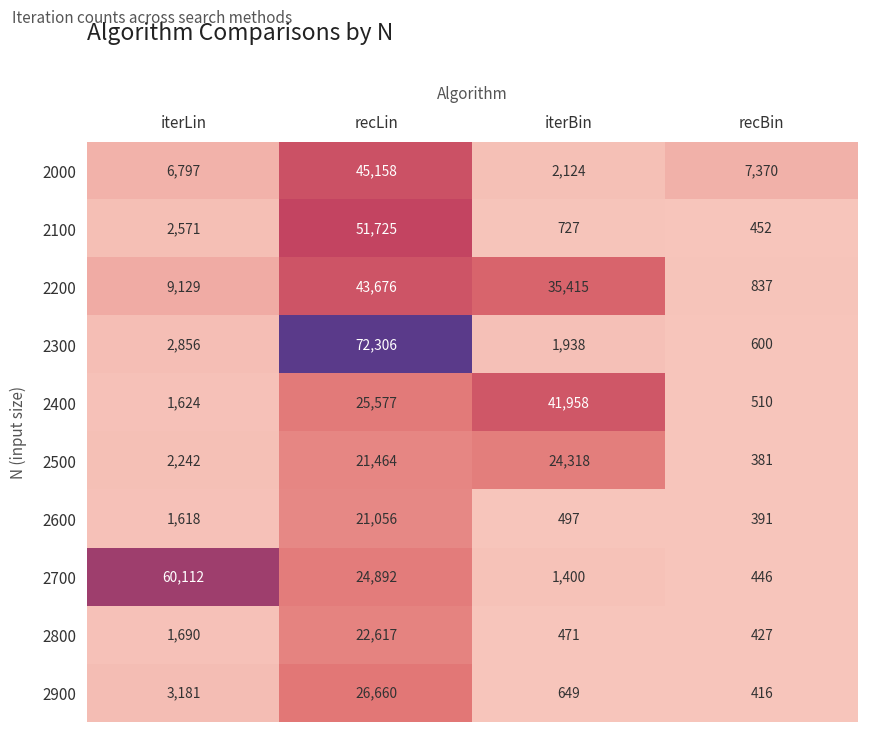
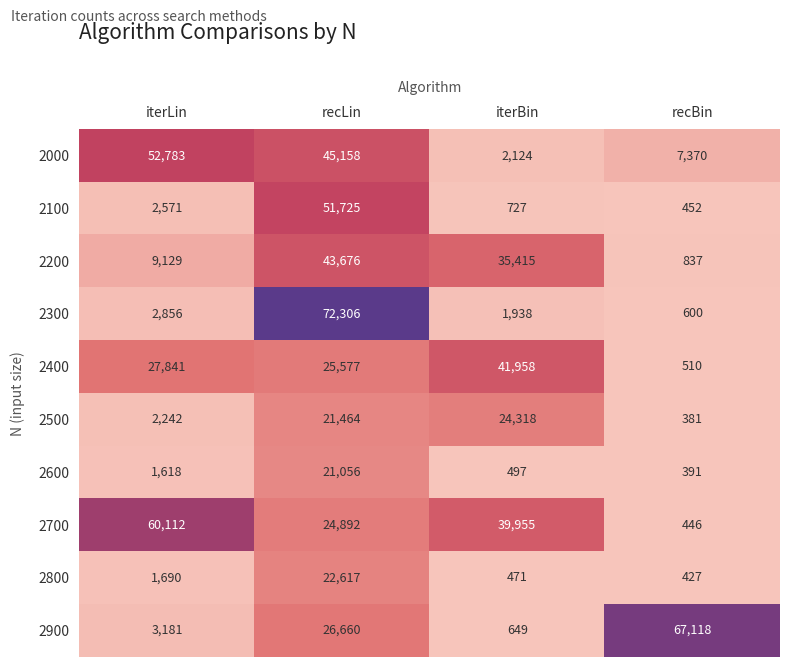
  {
    "2000": {
-     "iterLin": "6,797",
+     "iterLin": "52,783",
      "recLin": "45,158",
      "iterBin": "2,124",
      "recBin": "7,370"
    },
    "2100": {
      "iterLin": "2,571",
      "recLin": "51,725",
      "iterBin": "727",
      "recBin": "452"
    },
    "2200": {
      "iterLin": "9,129",
      "recLin": "43,676",
      "iterBin": "35,415",
      "recBin": "837"
    },
    "2300": {
      "iterLin": "2,856",
      "recLin": "72,306",
      "iterBin": "1,938",
      "recBin": "600"
    },
    "2400": {
-     "iterLin": "1,624",
+     "iterLin": "27,841",
      "recLin": "25,577",
      "iterBin": "41,958",
      "recBin": "510"
    },
    "2500": {
      "iterLin": "2,242",
      "recLin": "21,464",
      "iterBin": "24,318",
      "recBin": "381"
    },
    "2600": {
      "iterLin": "1,618",
      "recLin": "21,056",
      "iterBin": "497",
      "recBin": "391"
    },
    "2700": {
      "iterLin": "60,112",
      "recLin": "24,892",
-     "iterBin": "1,400",
+     "iterBin": "39,955",
      "recBin": "446"
    },
    "2800": {
      "iterLin": "1,690",
      "recLin": "22,617",
      "iterBin": "471",
      "recBin": "427"
    },
    "2900": {
      "iterLin": "3,181",
      "recLin": "26,660",
      "iterBin": "649",
-     "recBin": "416"
+     "recBin": "67,118"
    }
  }
